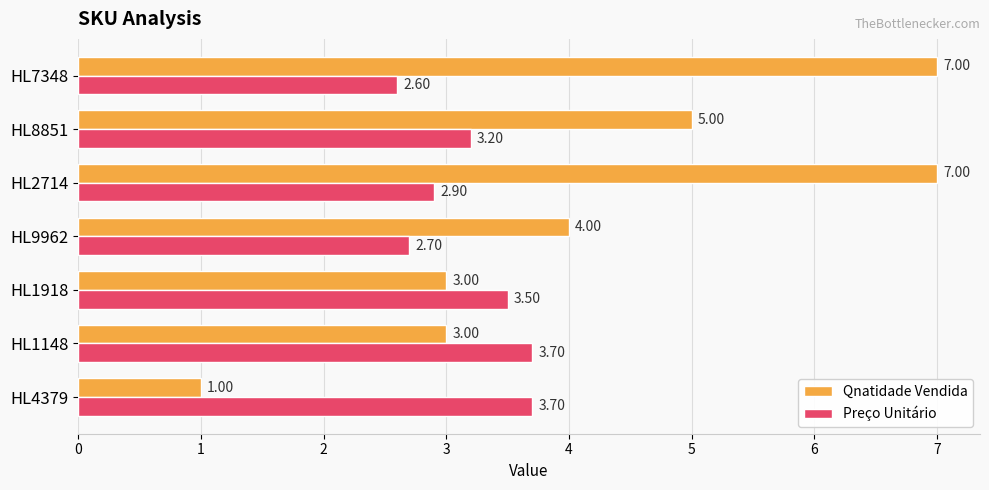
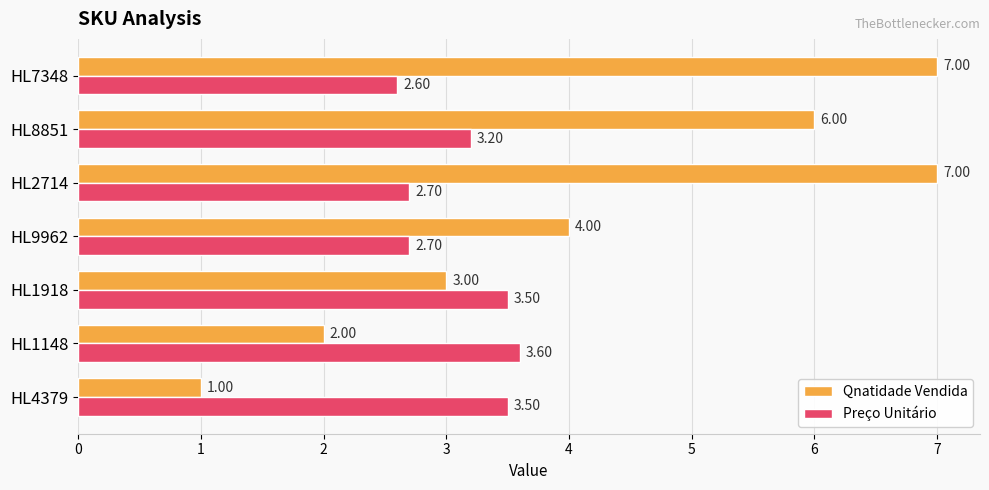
  {
    "Qnatidade Vendida": {
      "HL7348": 7.00,
-     "HL8851": 5.00,
+     "HL8851": 6.00,
      "HL2714": 7.00,
      "HL9962": 4.00,
      "HL1918": 3.00,
-     "HL1148": 3.00,
+     "HL1148": 2.00,
      "HL4379": 1.00
    },
    "Preço Unitário": {
      "HL7348": 2.60,
      "HL8851": 3.20,
-     "HL2714": 2.90,
+     "HL2714": 2.70,
      "HL9962": 2.70,
      "HL1918": 3.50,
-     "HL1148": 3.70,
-     "HL4379": 3.70
+     "HL1148": 3.60,
+     "HL4379": 3.50
    }
  }
